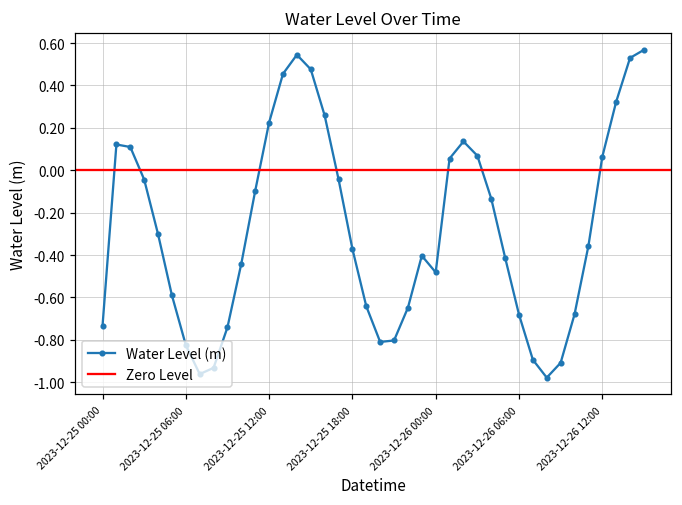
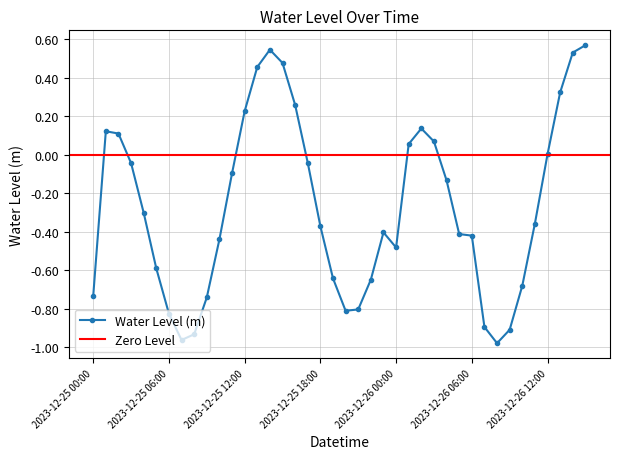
  {
    "2023-12-25 00:00": -0.73,
    "2023-12-25 12:00": 0.23,
    "2023-12-25 18:00": -0.37,
    "2023-12-26 00:00": -0.48,
-   "2023-12-26 06:00": -0.68,
-   "2023-12-26 12:00": 0.06
+   "2023-12-26 06:00": -0.42,
+   "2023-12-26 12:00": 0.00
  }
